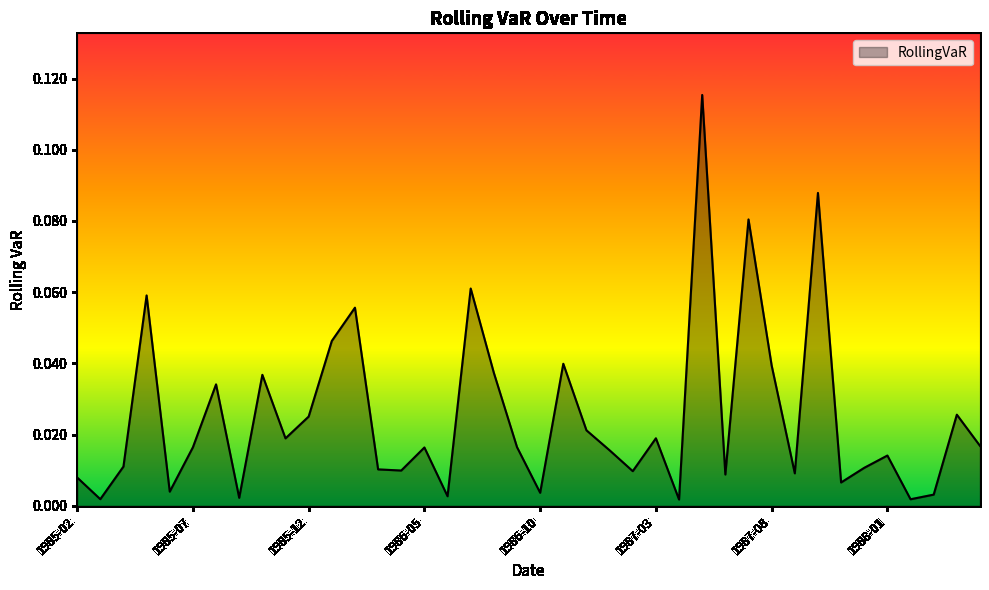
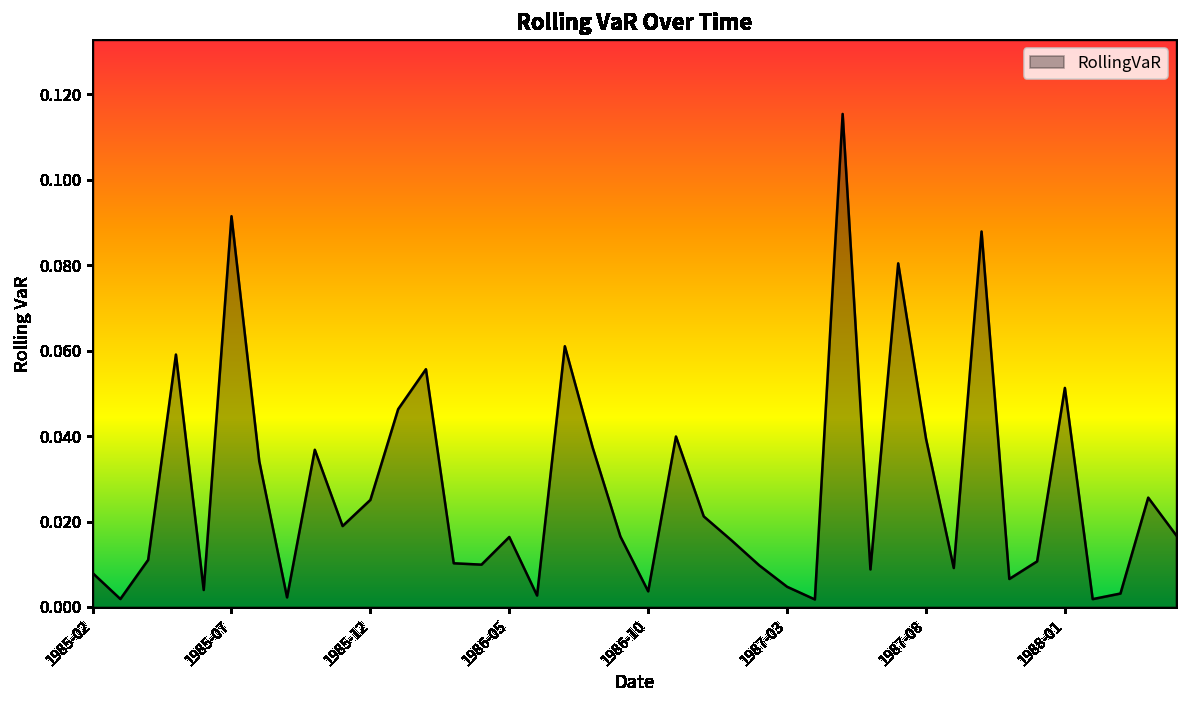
  {
    "1985-02": 0.008,
-   "1985-07": 0.016,
+   "1985-07": 0.091,
    "1985-12": 0.025,
    "1986-05": 0.016,
    "1986-10": 0.004,
-   "1987-03": 0.019,
+   "1987-03": 0.005,
    "1987-08": 0.039,
-   "1988-01": 0.014
+   "1988-01": 0.051
  }
